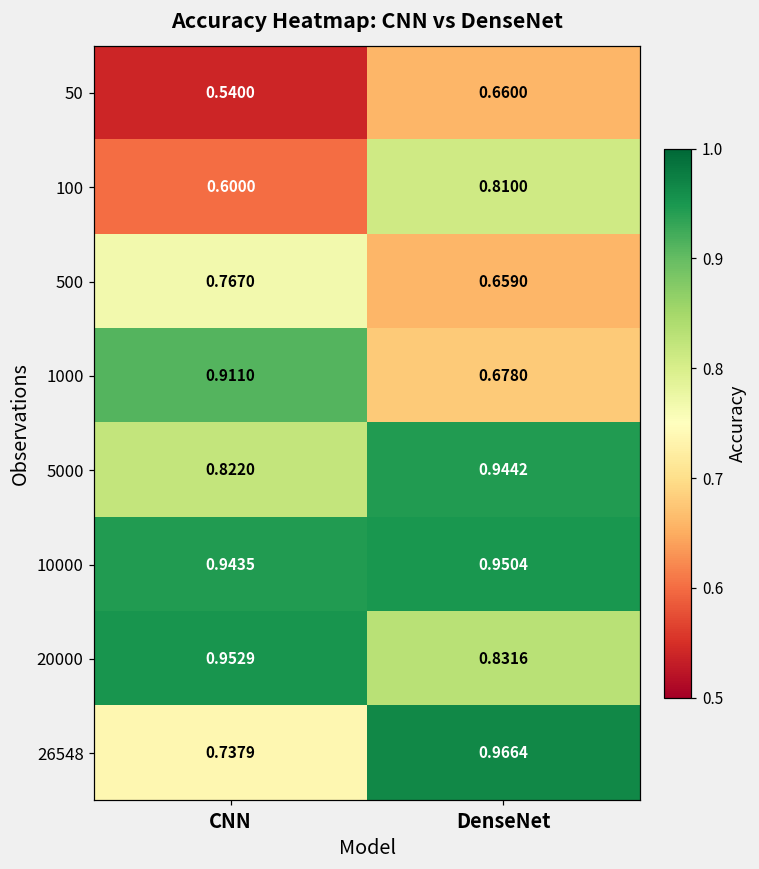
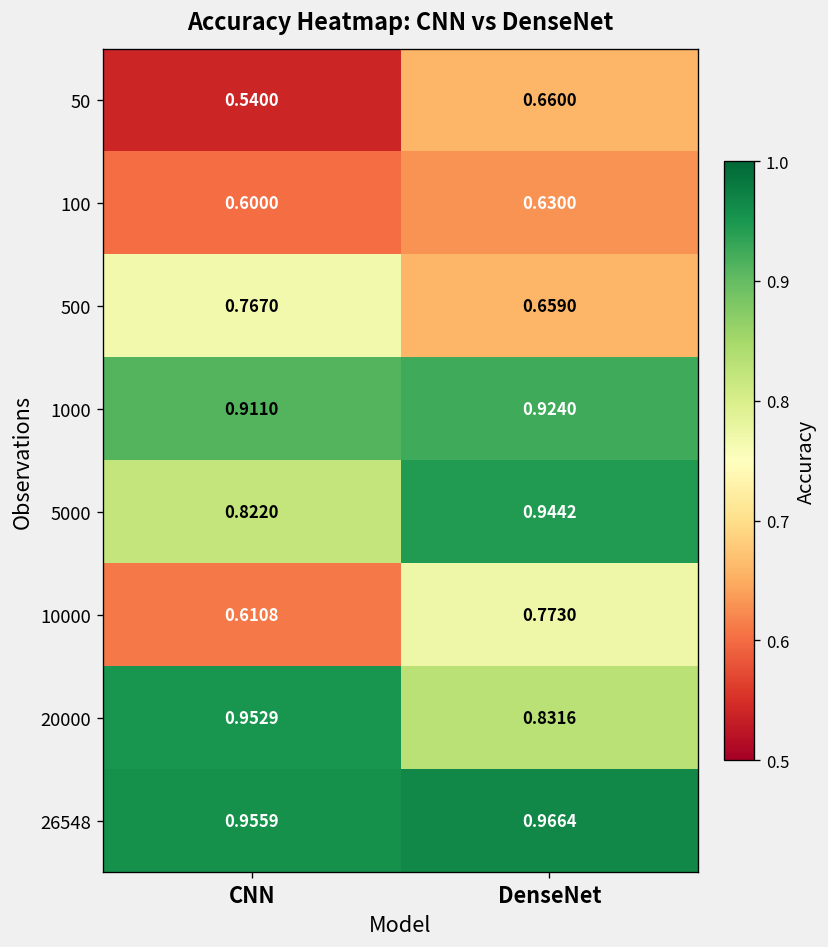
  {
    "50": {
      "CNN": 0.5400,
      "DenseNet": 0.6600
    },
    "100": {
      "CNN": 0.6000,
-     "DenseNet": 0.8100
+     "DenseNet": 0.6300
    },
    "500": {
      "CNN": 0.7670,
      "DenseNet": 0.6590
    },
    "1000": {
      "CNN": 0.9110,
-     "DenseNet": 0.6780
+     "DenseNet": 0.9240
    },
    "5000": {
      "CNN": 0.8220,
      "DenseNet": 0.9442
    },
    "10000": {
-     "CNN": 0.9435,
-     "DenseNet": 0.9504
+     "CNN": 0.6108,
+     "DenseNet": 0.7730
    },
    "20000": {
      "CNN": 0.9529,
      "DenseNet": 0.8316
    },
    "26548": {
-     "CNN": 0.7379,
+     "CNN": 0.9559,
      "DenseNet": 0.9664
    }
  }
